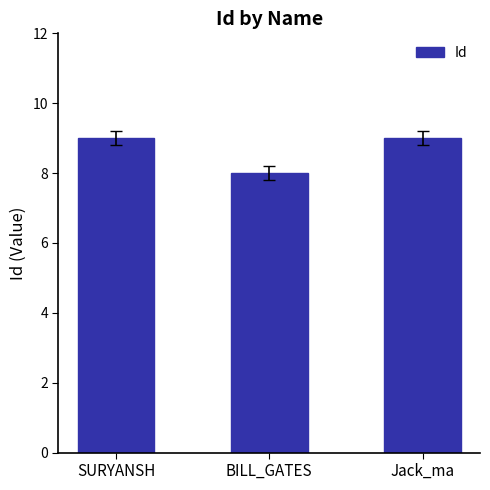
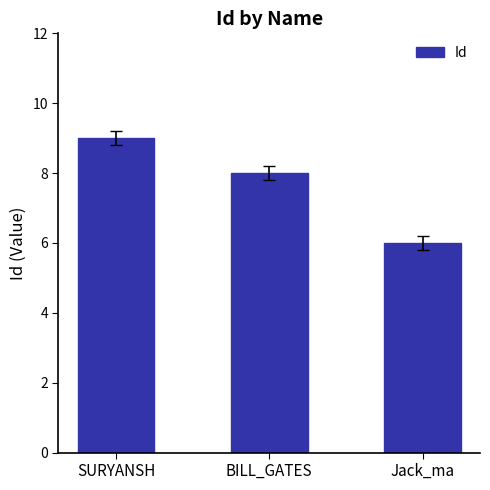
  {
    "Id": {
      "SURYANSH": 9,
      "BILL_GATES": 8,
-     "Jack_ma": 9
+     "Jack_ma": 6
    }
  }
